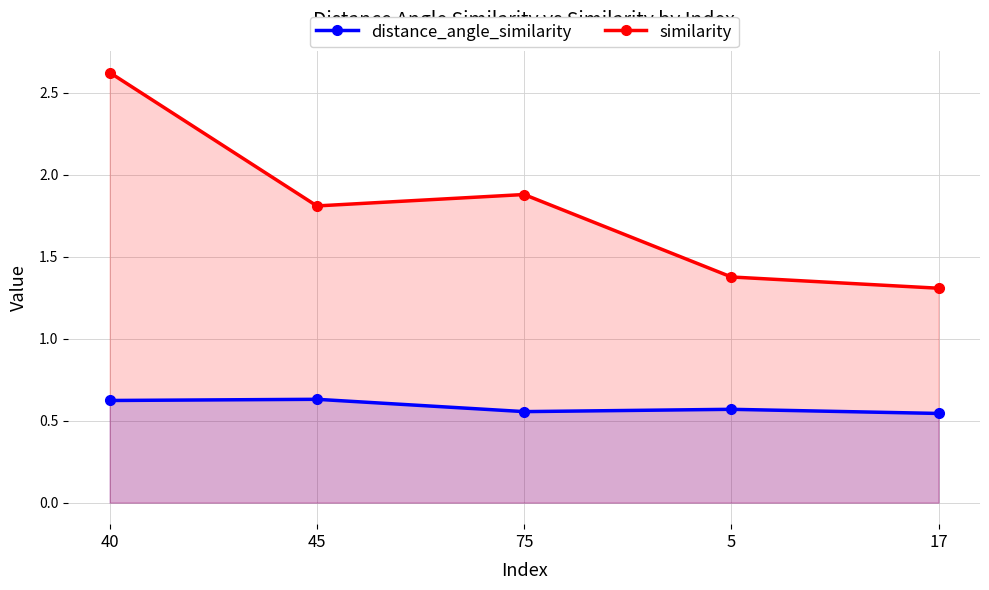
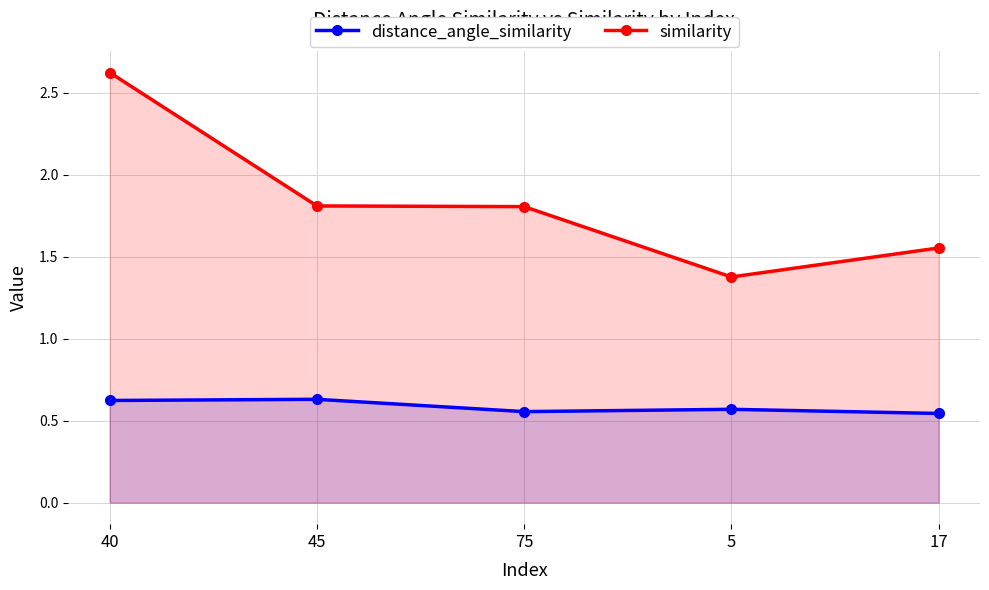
  {
    "distance_angle_similarity": {
      "40": 0.62,
      "45": 0.63,
      "75": 0.56,
      "5": 0.57,
      "17": 0.54
    },
    "similarity": {
      "40": 2.62,
      "45": 1.81,
-     "75": 1.88,
+     "75": 1.81,
      "5": 1.38,
-     "17": 1.31
+     "17": 1.55
    }
  }
